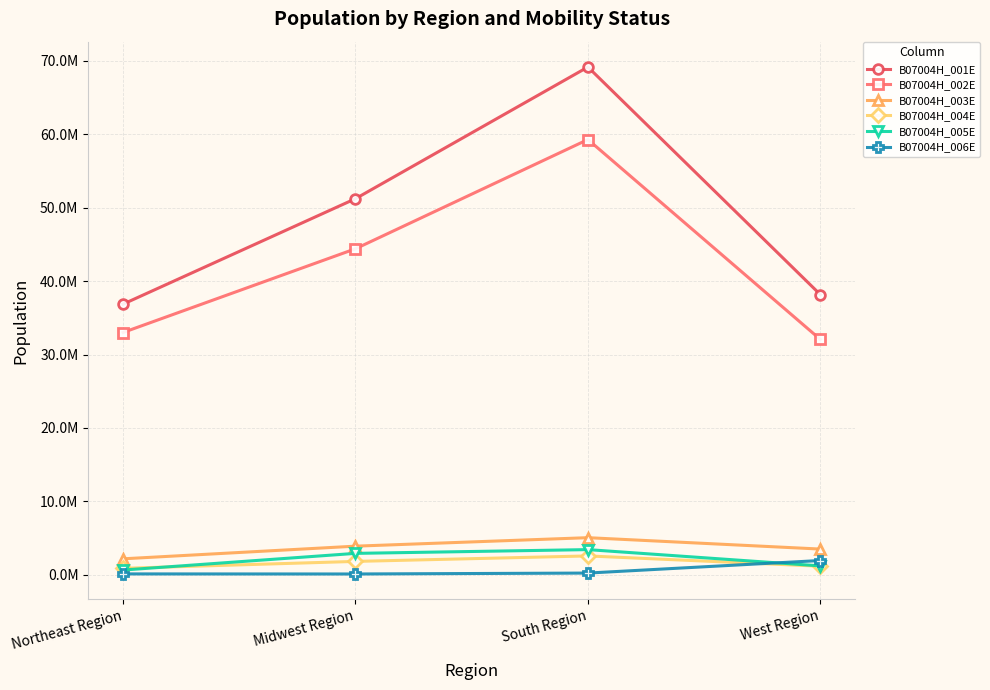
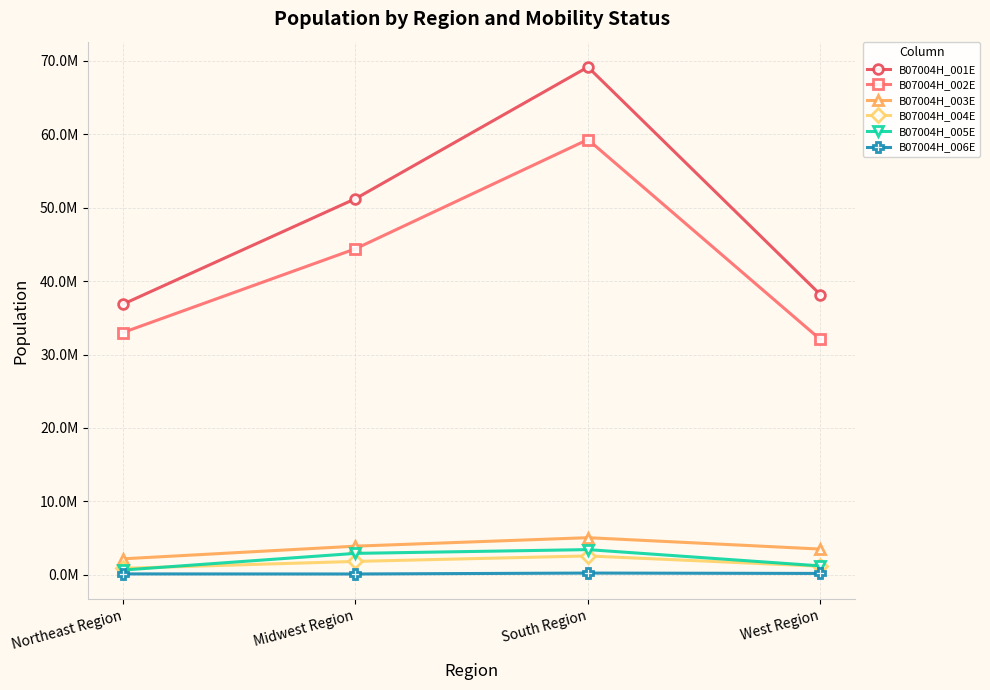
  {
    "B07004H_005E": {
      "Midwest Region": 3000000,
      "South Region": 3000000
    },
    "B07004H_006E": {
      "Northeast Region": 0,
      "Midwest Region": 0,
      "South Region": 0,
-     "West Region": 2000000
+     "West Region": 0
    }
  }
